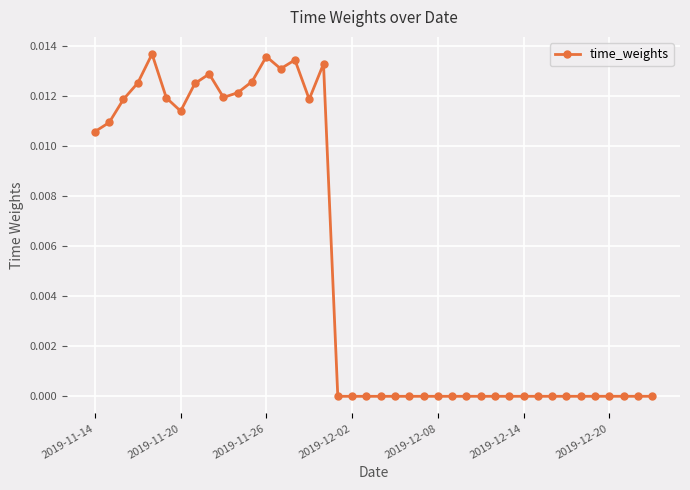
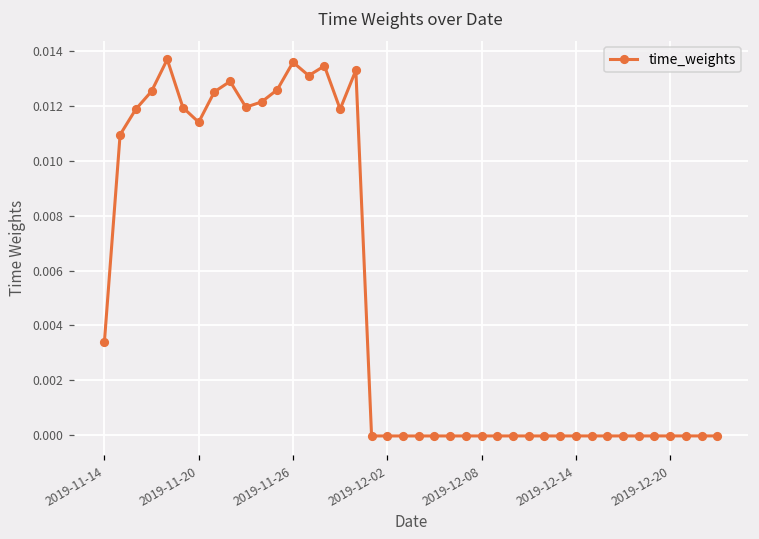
  {
-   "2019-11-14": 0.0106,
+   "2019-11-14": 0.0034,
    "2019-11-20": 0.0114,
    "2019-11-26": 0.0136,
    "2019-12-02": 0.0000,
    "2019-12-08": 0.0000,
    "2019-12-14": 0.0000,
    "2019-12-20": 0.0000
  }
